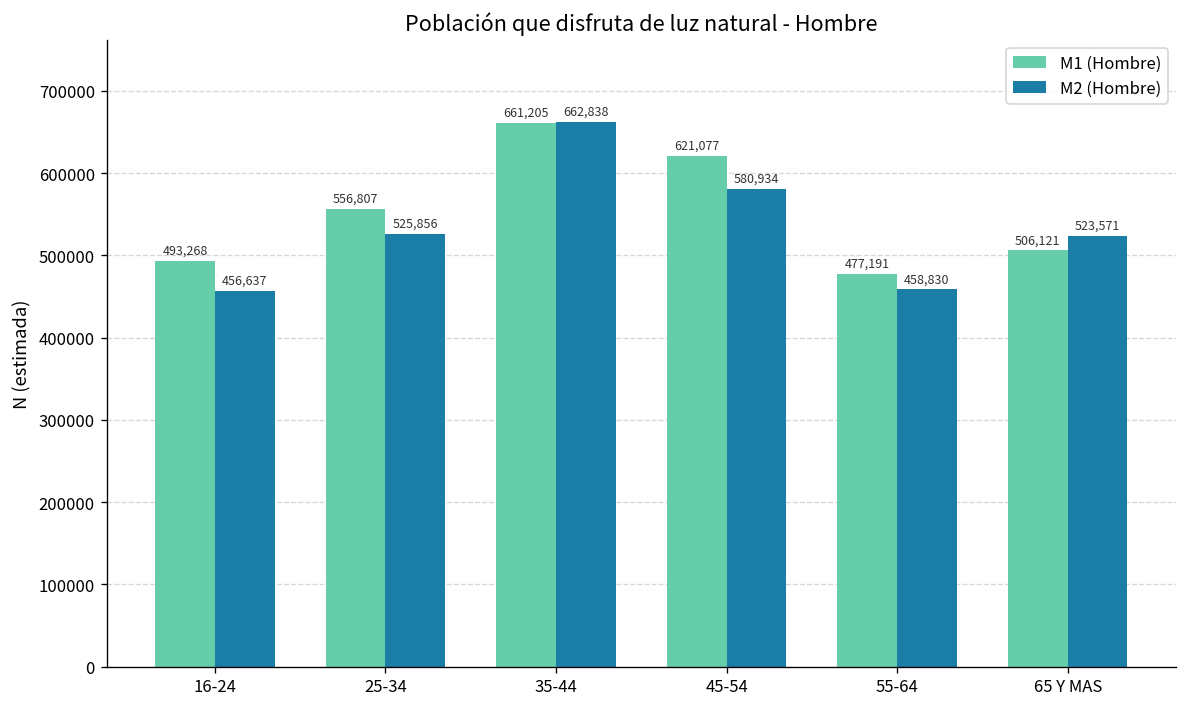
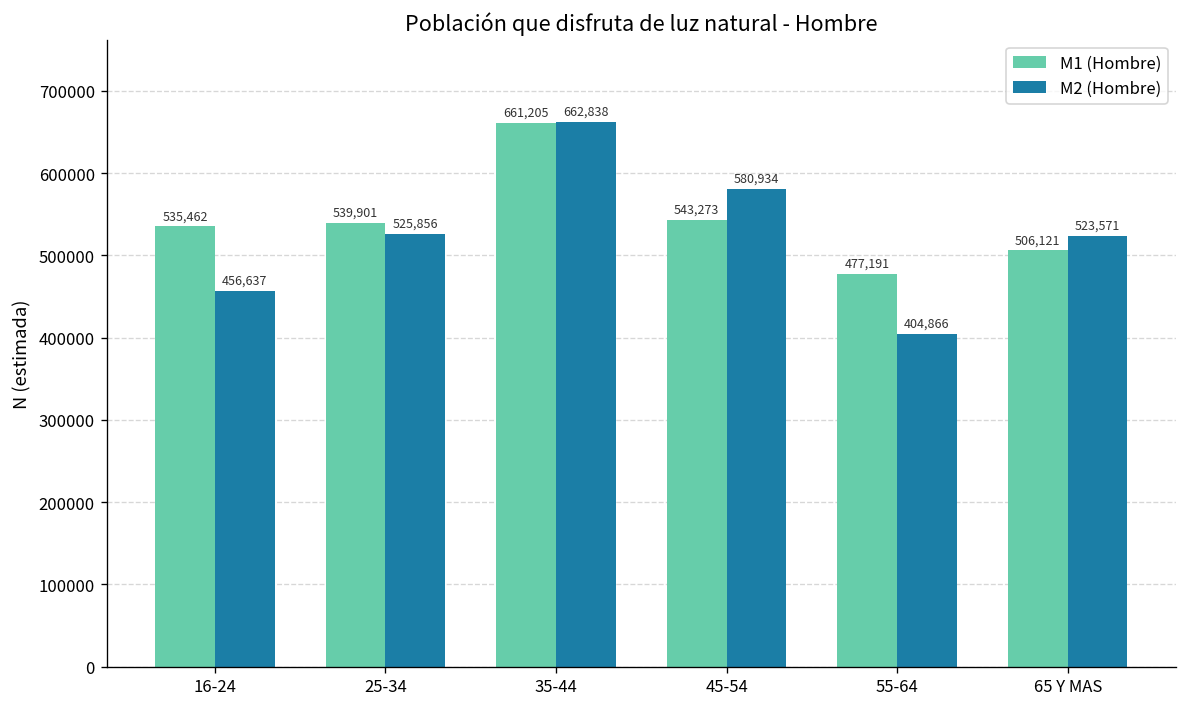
  {
    "M1 (Hombre)": {
-     "16-24": "493,268",
-     "25-34": "556,807",
+     "16-24": "535,462",
+     "25-34": "539,901",
      "35-44": "661,205",
-     "45-54": "621,077",
+     "45-54": "543,273",
      "55-64": "477,191",
      "65 Y MAS": "506,121"
    },
    "M2 (Hombre)": {
      "16-24": "456,637",
      "25-34": "525,856",
      "35-44": "662,838",
      "45-54": "580,934",
-     "55-64": "458,830",
+     "55-64": "404,866",
      "65 Y MAS": "523,571"
    }
  }
